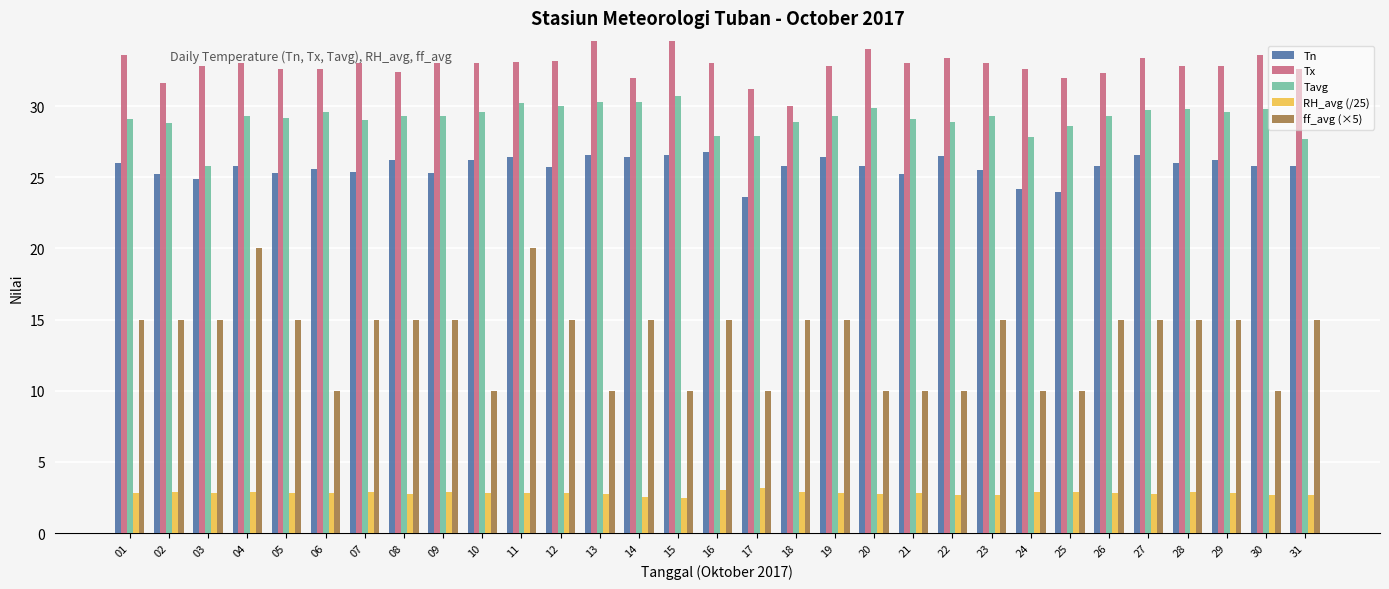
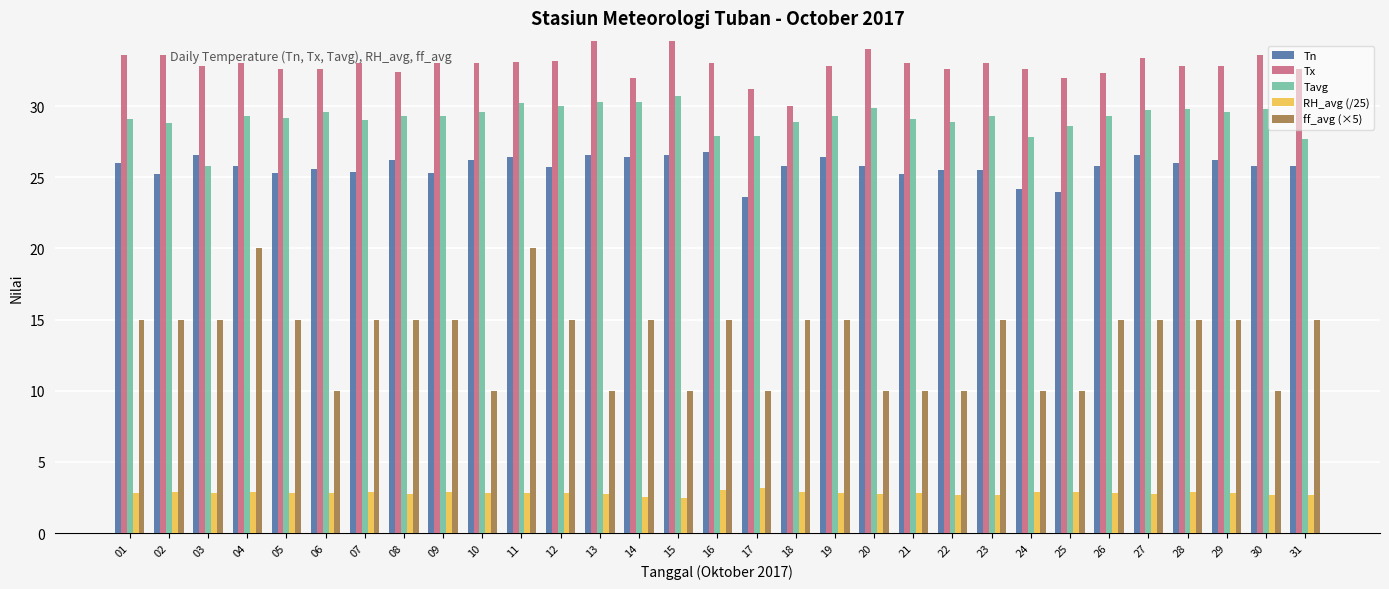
  {
    "Tn": {
      "01": 26.0,
      "02": 25.2,
-     "03": 24.9,
+     "03": 26.6,
      "04": 25.8,
      "05": 25.3,
      "06": 25.6,
      "07": 25.4,
      "08": 26.2,
      "09": 25.3,
      "10": 26.2,
      "11": 26.4,
      "12": 25.7,
      "13": 26.6,
      "14": 26.4,
      "15": 26.6,
      "16": 26.8,
      "17": 23.6,
      "18": 25.8,
      "19": 26.4,
      "20": 25.8,
      "21": 25.2,
-     "22": 26.5,
+     "22": 25.5,
      "23": 25.5,
      "24": 24.2,
      "25": 24.0,
      "26": 25.8,
      "27": 26.6,
      "28": 26.0,
      "29": 26.2,
      "30": 25.8,
      "31": 25.8
    },
    "Tx": {
      "01": 33.6,
-     "02": 31.6,
+     "02": 33.6,
      "03": 32.8,
      "04": 33.0,
      "05": 32.6,
      "06": 32.6,
      "07": 33.0,
      "08": 32.4,
      "09": 33.0,
      "10": 33.0,
      "11": 33.1,
      "12": 33.2,
      "13": 34.6,
      "14": 32.0,
      "15": 34.6,
      "16": 33.0,
      "17": 31.2,
      "18": 30.0,
      "19": 32.8,
      "20": 34.0,
      "21": 33.0,
-     "22": 33.4,
+     "22": 32.6,
      "23": 33.0,
      "24": 32.6,
      "25": 32.0,
      "26": 32.3,
      "27": 33.4,
      "28": 32.8,
      "29": 32.8,
      "30": 33.6
    },
    "Tavg": {
      "01": 29.1,
      "02": 28.8,
      "03": 25.8,
      "04": 29.3,
      "05": 29.2,
      "06": 29.6,
      "07": 29.0,
      "08": 29.3,
      "09": 29.3,
      "10": 29.6,
      "11": 30.2,
      "12": 30.0,
      "13": 30.3,
      "14": 30.3,
      "15": 30.7,
      "16": 27.9,
      "17": 27.9,
      "18": 28.9,
      "19": 29.3,
      "20": 29.9,
      "21": 29.1,
      "22": 28.9,
      "23": 29.3,
      "24": 27.8,
      "25": 28.6,
      "26": 29.3,
      "27": 29.7,
      "28": 29.8,
      "29": 29.6,
      "30": 29.8,
      "31": 27.7
    },
    "RH_avg (/25)": {
      "01": 2.8,
      "02": 2.9,
      "03": 2.8,
      "04": 2.9,
      "05": 2.8,
      "06": 2.8,
      "07": 2.9,
      "08": 2.7,
      "09": 2.9,
      "10": 2.8,
      "11": 2.8,
      "12": 2.8,
      "13": 2.7,
      "14": 2.6,
      "15": 2.4,
      "16": 3.0,
      "17": 3.2,
      "18": 2.9,
      "19": 2.8,
      "20": 2.7,
      "21": 2.8,
      "22": 2.6,
      "23": 2.7,
      "24": 2.9,
      "25": 2.9,
      "26": 2.8,
      "27": 2.8,
      "28": 2.9,
      "29": 2.8,
      "30": 2.6,
      "31": 2.6
    },
    "ff_avg (×5)": {
      "01": 15.0,
      "02": 15.0,
      "03": 15.0,
      "04": 20.0,
      "05": 15.0,
      "06": 10.0,
      "07": 15.0,
      "08": 15.0,
      "09": 15.0,
      "10": 10.0,
      "11": 20.0,
      "12": 15.0,
      "13": 10.0,
      "14": 15.0,
      "15": 10.0,
      "16": 15.0,
      "17": 10.0,
      "18": 15.0,
      "19": 15.0,
      "20": 10.0,
      "21": 10.0,
      "22": 10.0,
      "23": 15.0,
      "24": 10.0,
      "25": 10.0,
      "26": 15.0,
      "27": 15.0,
      "28": 15.0,
      "29": 15.0,
      "30": 10.0,
      "31": 15.0
    }
  }
